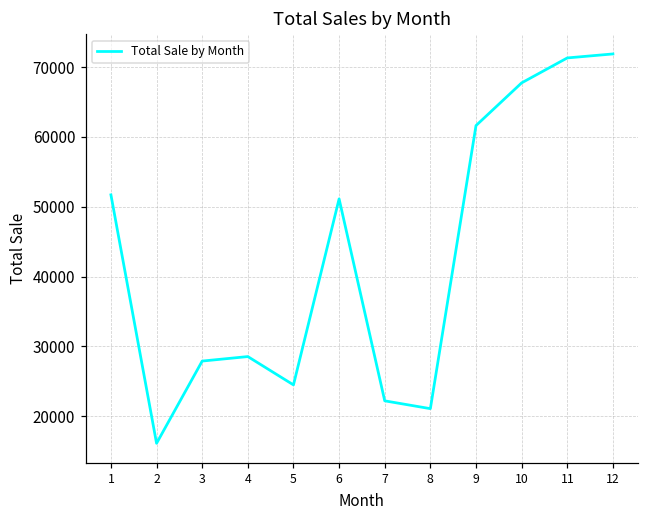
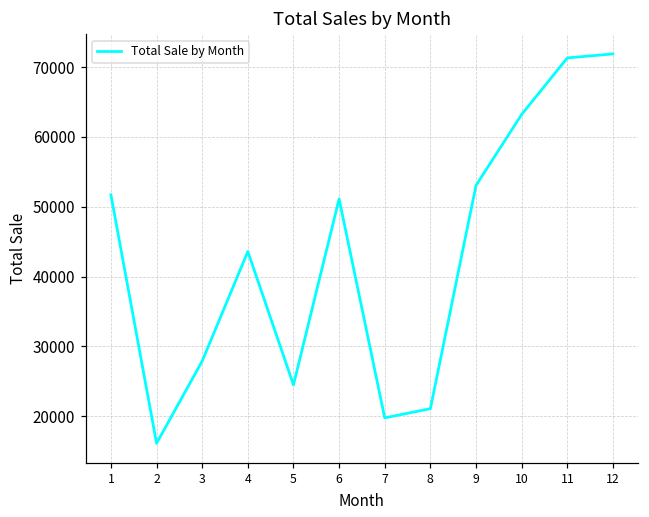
  {
    "1": 52000,
    "2": 16000,
    "3": 28000,
-   "4": 29000,
+   "4": 44000,
    "5": 24000,
    "6": 51000,
-   "7": 22000,
+   "7": 20000,
    "8": 21000,
-   "9": 62000,
-   "10": 68000,
+   "9": 53000,
+   "10": 63000,
    "11": 71000,
    "12": 72000
  }
